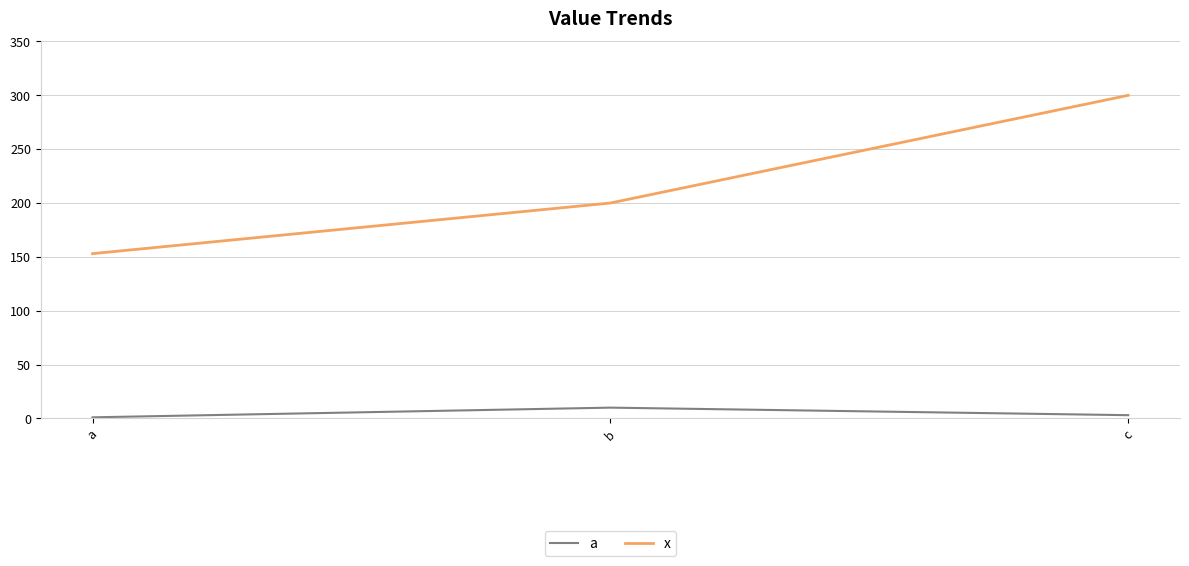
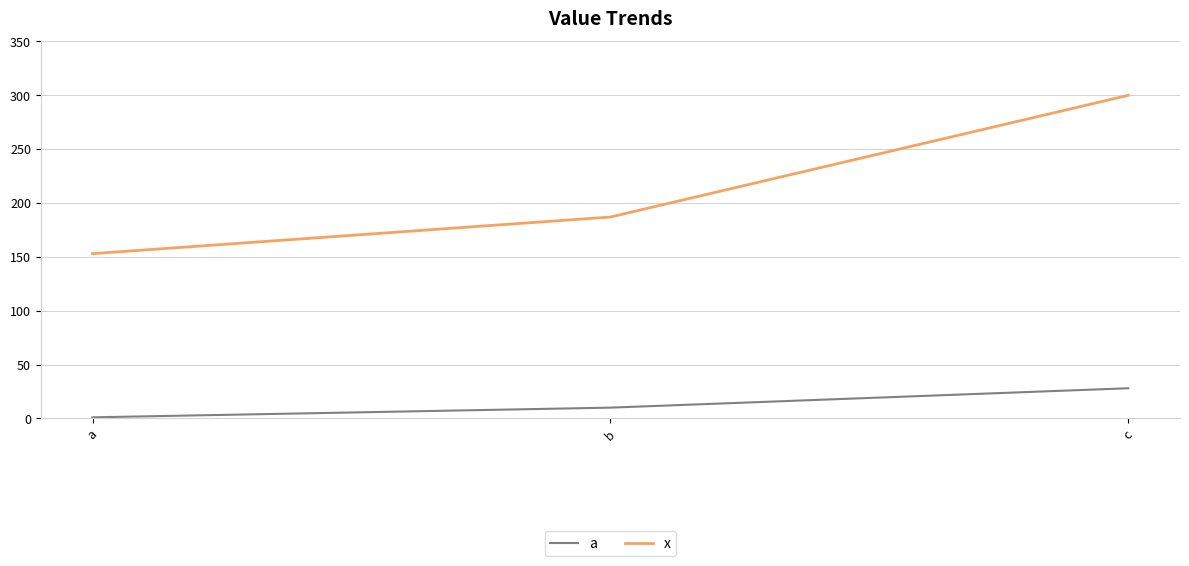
  {
    "a": {
      "a": 1,
      "b": 10,
-     "c": 3
+     "c": 28
    },
    "x": {
      "a": 153,
-     "b": 200,
+     "b": 187,
      "c": 300
    }
  }
